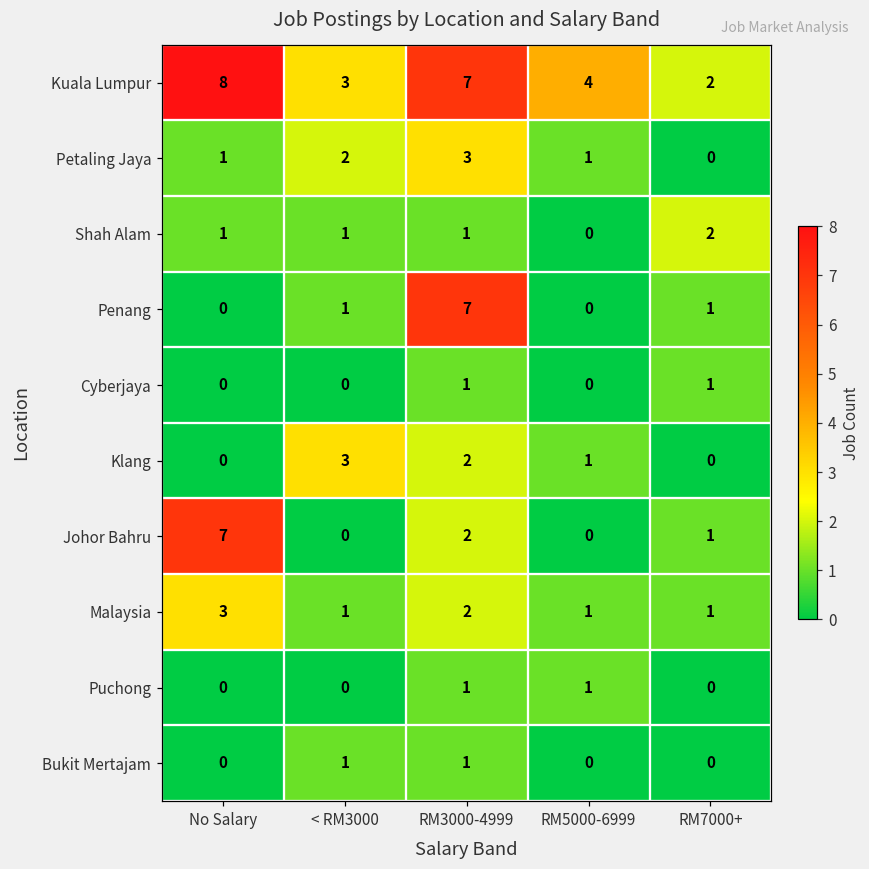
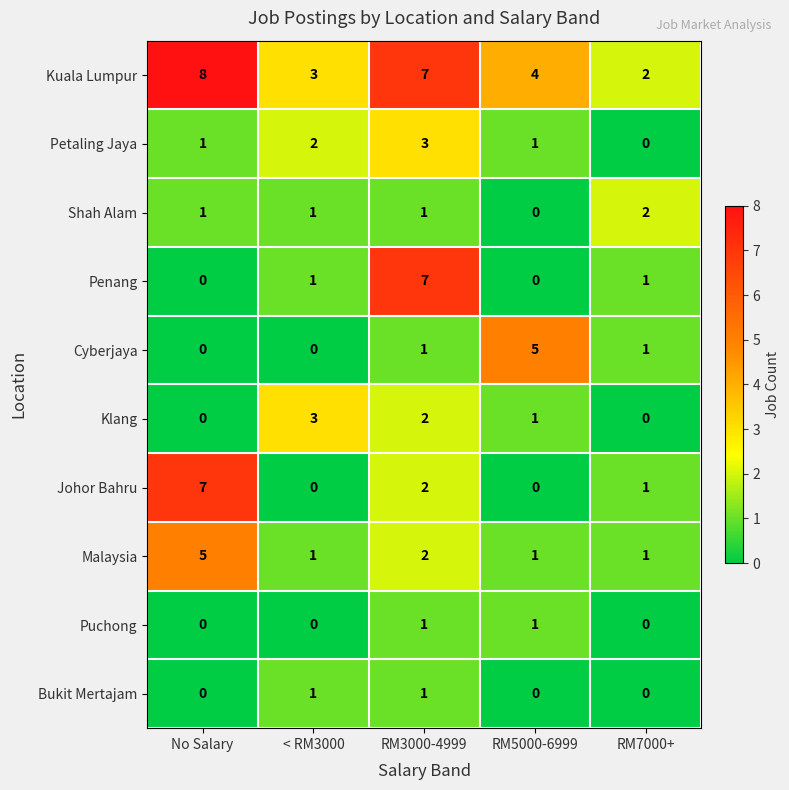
  {
    "Kuala Lumpur": {
      "No Salary": 8,
      "< RM3000": 3,
      "RM3000-4999": 7,
      "RM5000-6999": 4,
      "RM7000+": 2
    },
    "Petaling Jaya": {
      "No Salary": 1,
      "< RM3000": 2,
      "RM3000-4999": 3,
      "RM5000-6999": 1,
      "RM7000+": 0
    },
    "Shah Alam": {
      "No Salary": 1,
      "< RM3000": 1,
      "RM3000-4999": 1,
      "RM5000-6999": 0,
      "RM7000+": 2
    },
    "Penang": {
      "No Salary": 0,
      "< RM3000": 1,
      "RM3000-4999": 7,
      "RM5000-6999": 0,
      "RM7000+": 1
    },
    "Cyberjaya": {
      "No Salary": 0,
      "< RM3000": 0,
      "RM3000-4999": 1,
-     "RM5000-6999": 0,
+     "RM5000-6999": 5,
      "RM7000+": 1
    },
    "Klang": {
      "No Salary": 0,
      "< RM3000": 3,
      "RM3000-4999": 2,
      "RM5000-6999": 1,
      "RM7000+": 0
    },
    "Johor Bahru": {
      "No Salary": 7,
      "< RM3000": 0,
      "RM3000-4999": 2,
      "RM5000-6999": 0,
      "RM7000+": 1
    },
    "Malaysia": {
-     "No Salary": 3,
+     "No Salary": 5,
      "< RM3000": 1,
      "RM3000-4999": 2,
      "RM5000-6999": 1,
      "RM7000+": 1
    },
    "Puchong": {
      "No Salary": 0,
      "< RM3000": 0,
      "RM3000-4999": 1,
      "RM5000-6999": 1,
      "RM7000+": 0
    },
    "Bukit Mertajam": {
      "No Salary": 0,
      "< RM3000": 1,
      "RM3000-4999": 1,
      "RM5000-6999": 0,
      "RM7000+": 0
    }
  }
